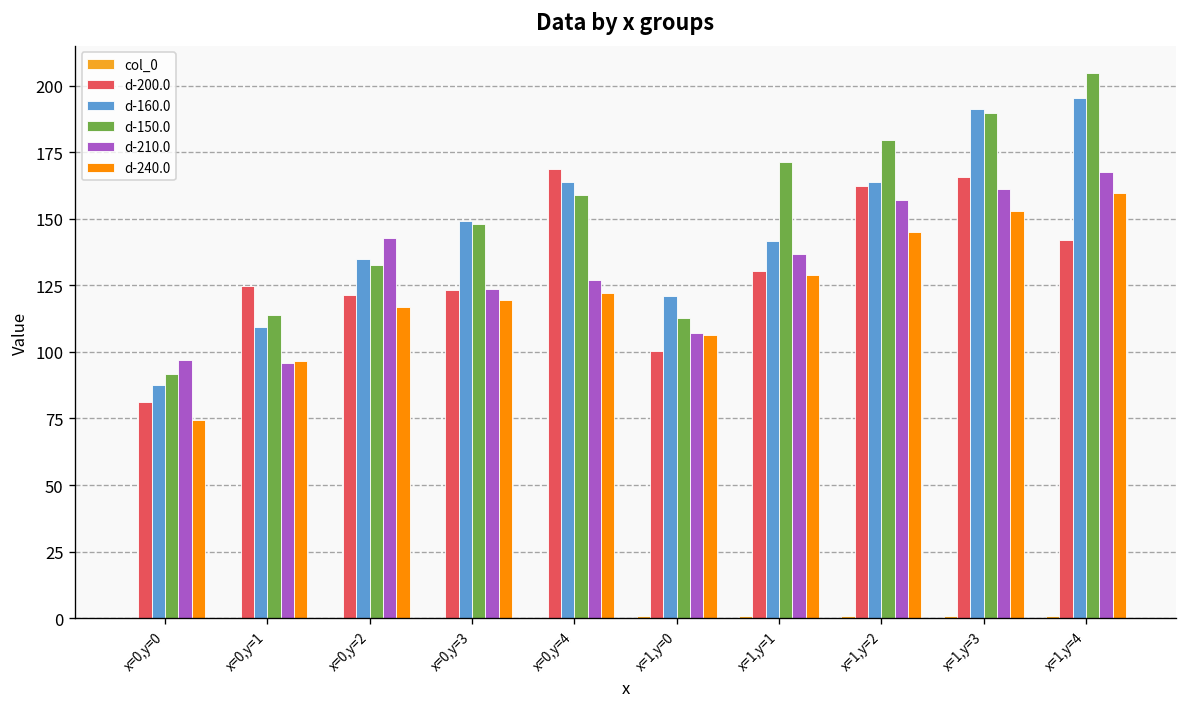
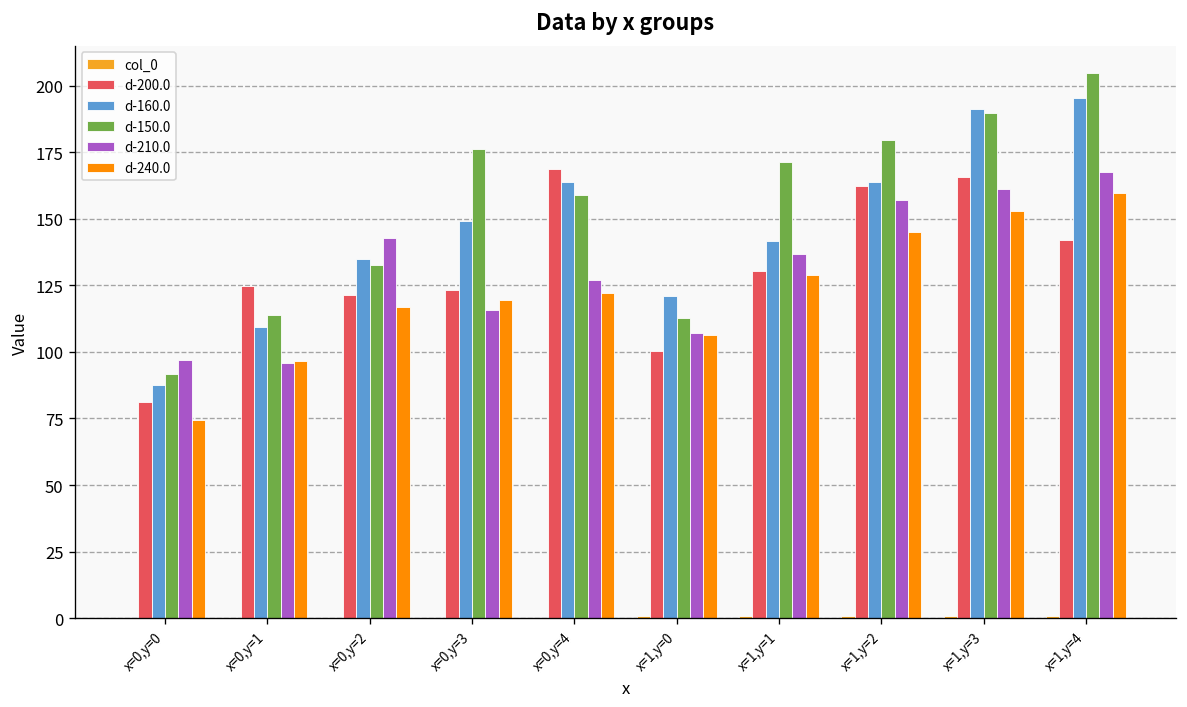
  {
    "d-200.0": {
      "x=0,y=0": 81,
      "x=0,y=1": 125,
      "x=0,y=2": 122,
      "x=0,y=3": 123,
      "x=0,y=4": 169,
      "x=1,y=0": 100,
      "x=1,y=1": 130,
      "x=1,y=2": 162,
      "x=1,y=3": 166,
      "x=1,y=4": 142
    },
    "d-160.0": {
      "x=0,y=0": 88,
      "x=0,y=1": 109,
      "x=0,y=2": 135,
      "x=0,y=3": 149,
      "x=0,y=4": 164,
      "x=1,y=0": 121,
      "x=1,y=1": 142,
      "x=1,y=2": 164,
      "x=1,y=3": 191,
      "x=1,y=4": 195
    },
    "d-150.0": {
      "x=0,y=0": 92,
      "x=0,y=1": 114,
      "x=0,y=2": 133,
-     "x=0,y=3": 148,
+     "x=0,y=3": 176,
      "x=0,y=4": 159,
      "x=1,y=0": 113,
      "x=1,y=1": 171,
      "x=1,y=2": 179,
      "x=1,y=3": 190,
      "x=1,y=4": 205
    },
    "d-210.0": {
      "x=0,y=0": 97,
      "x=0,y=1": 96,
      "x=0,y=2": 143,
-     "x=0,y=3": 124,
+     "x=0,y=3": 116,
      "x=0,y=4": 127,
      "x=1,y=0": 107,
      "x=1,y=1": 137,
      "x=1,y=2": 157,
      "x=1,y=3": 161,
      "x=1,y=4": 167
    }
  }
